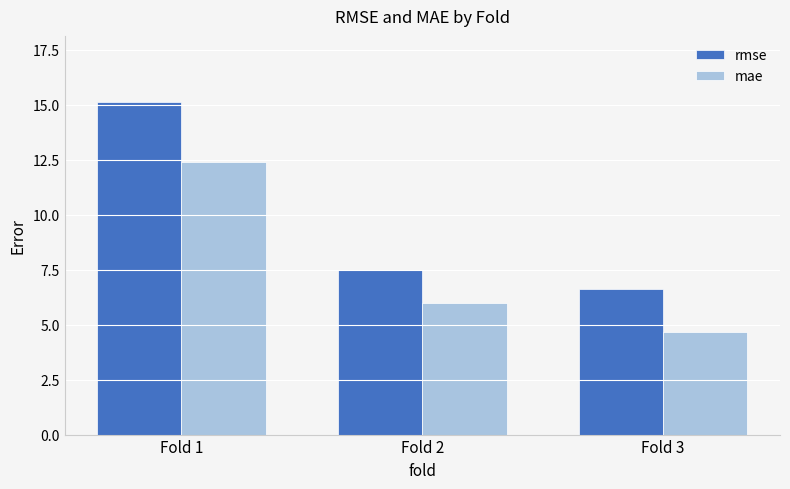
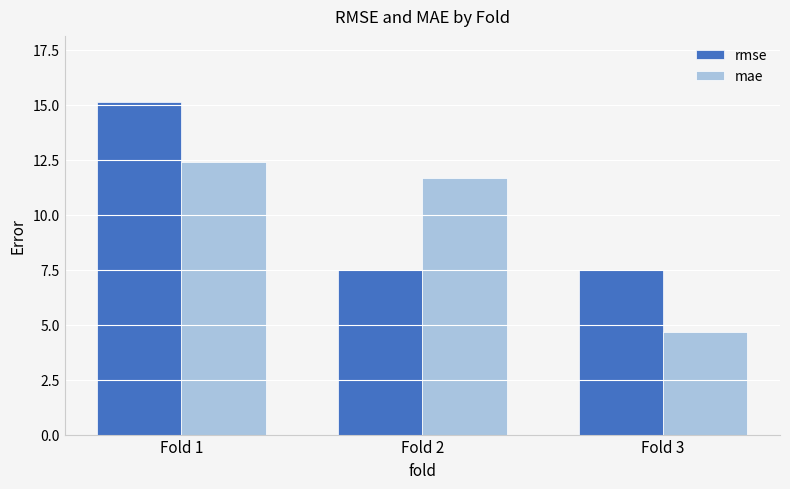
  {
    "rmse": {
      "Fold 1": 15.1,
      "Fold 2": 7.5,
-     "Fold 3": 6.6
+     "Fold 3": 7.5
    },
    "mae": {
      "Fold 1": 12.4,
-     "Fold 2": 6.0,
+     "Fold 2": 11.7,
      "Fold 3": 4.7
    }
  }
